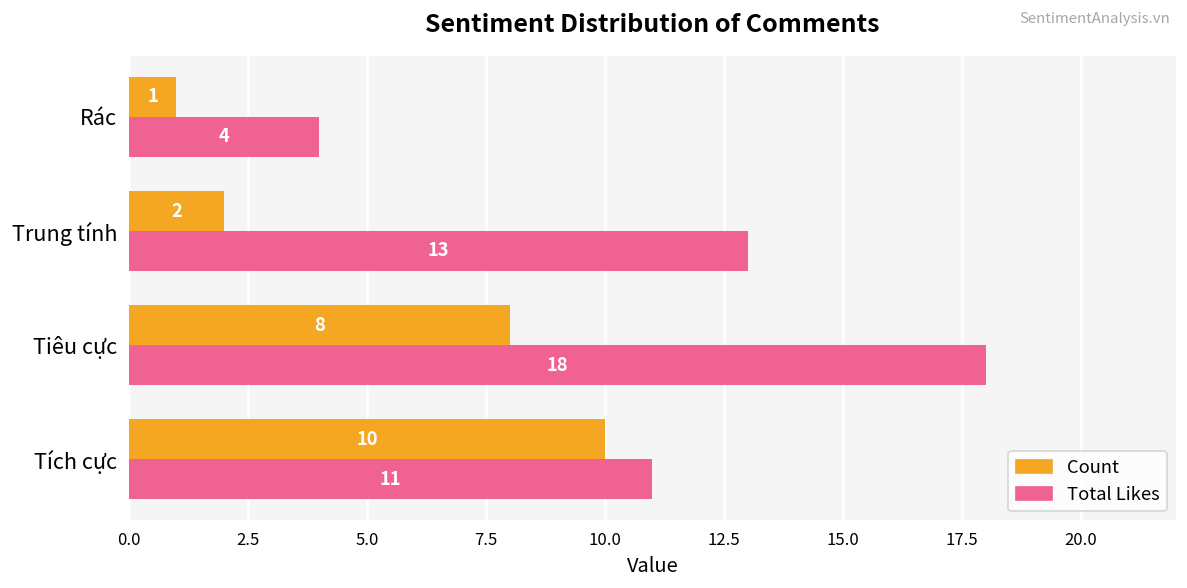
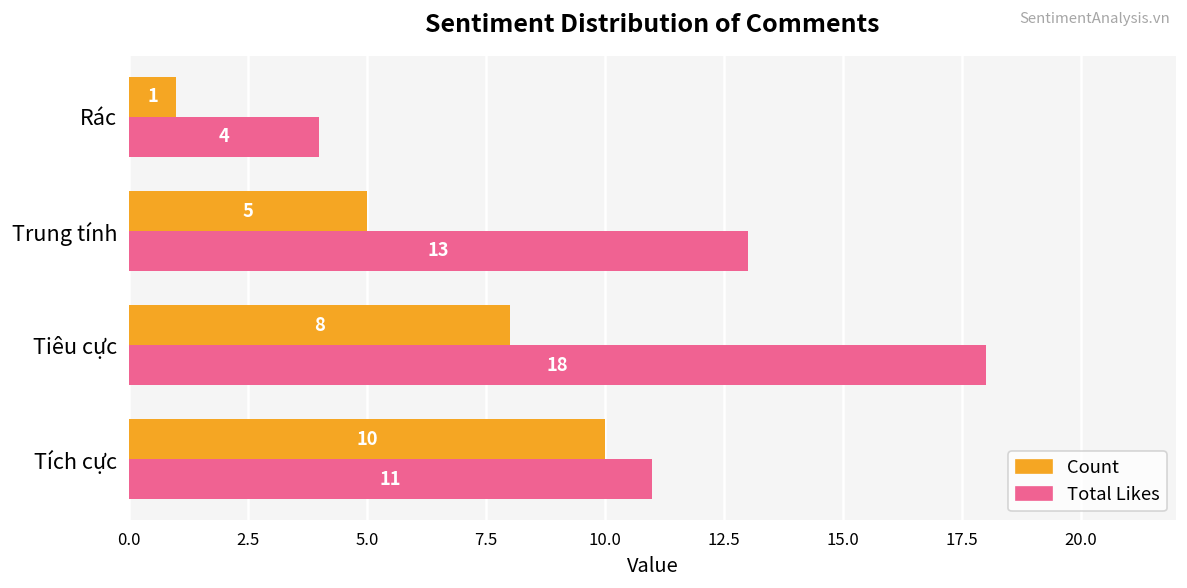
  {
    "Count": {
      "Rác": 1,
-     "Trung tính": 2,
+     "Trung tính": 5,
      "Tiêu cực": 8,
      "Tích cực": 10
    },
    "Total Likes": {
      "Rác": 4,
      "Trung tính": 13,
      "Tiêu cực": 18,
      "Tích cực": 11
    }
  }
